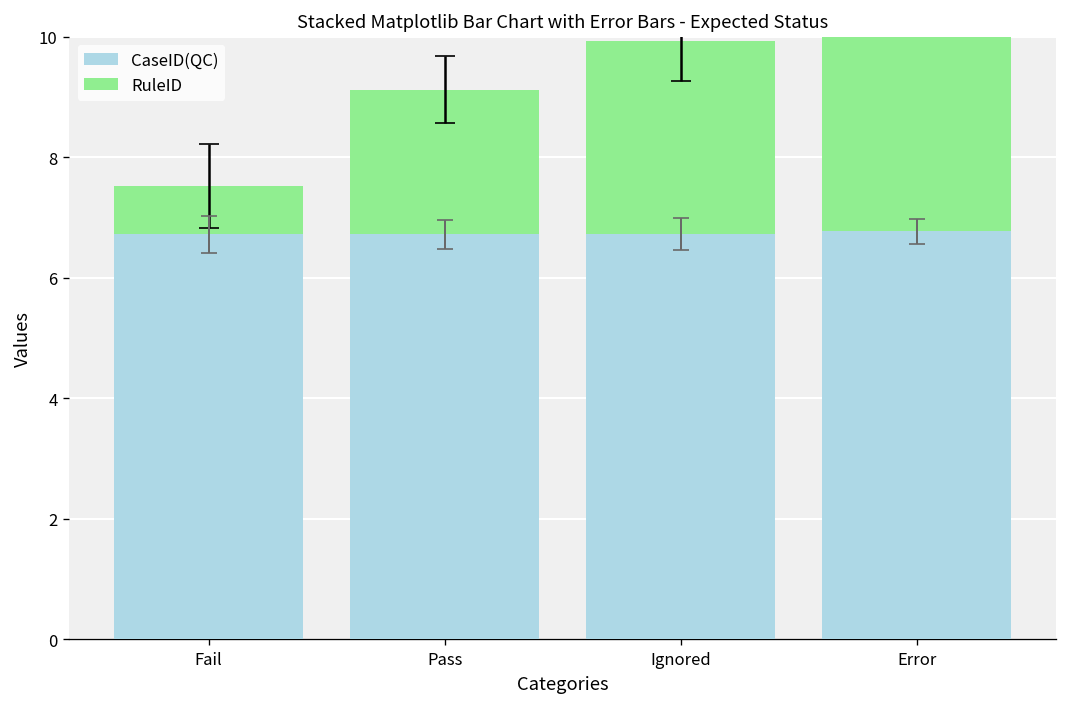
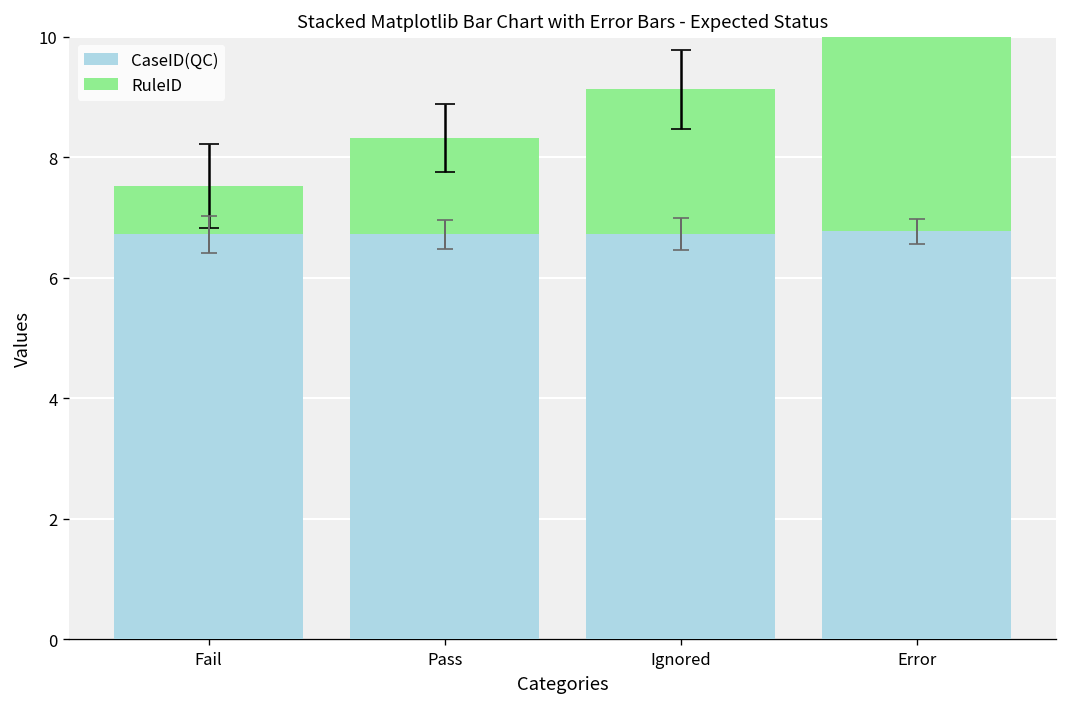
  {
    "CaseID(QC)": {
      "Fail": 6.7,
      "Pass": 6.7,
      "Ignored": 6.7,
      "Error": 6.8
    },
    "RuleID": {
      "Fail": 0.8,
-     "Pass": 2.4,
-     "Ignored": 3.2
+     "Pass": 1.6,
+     "Ignored": 2.4
    }
  }
